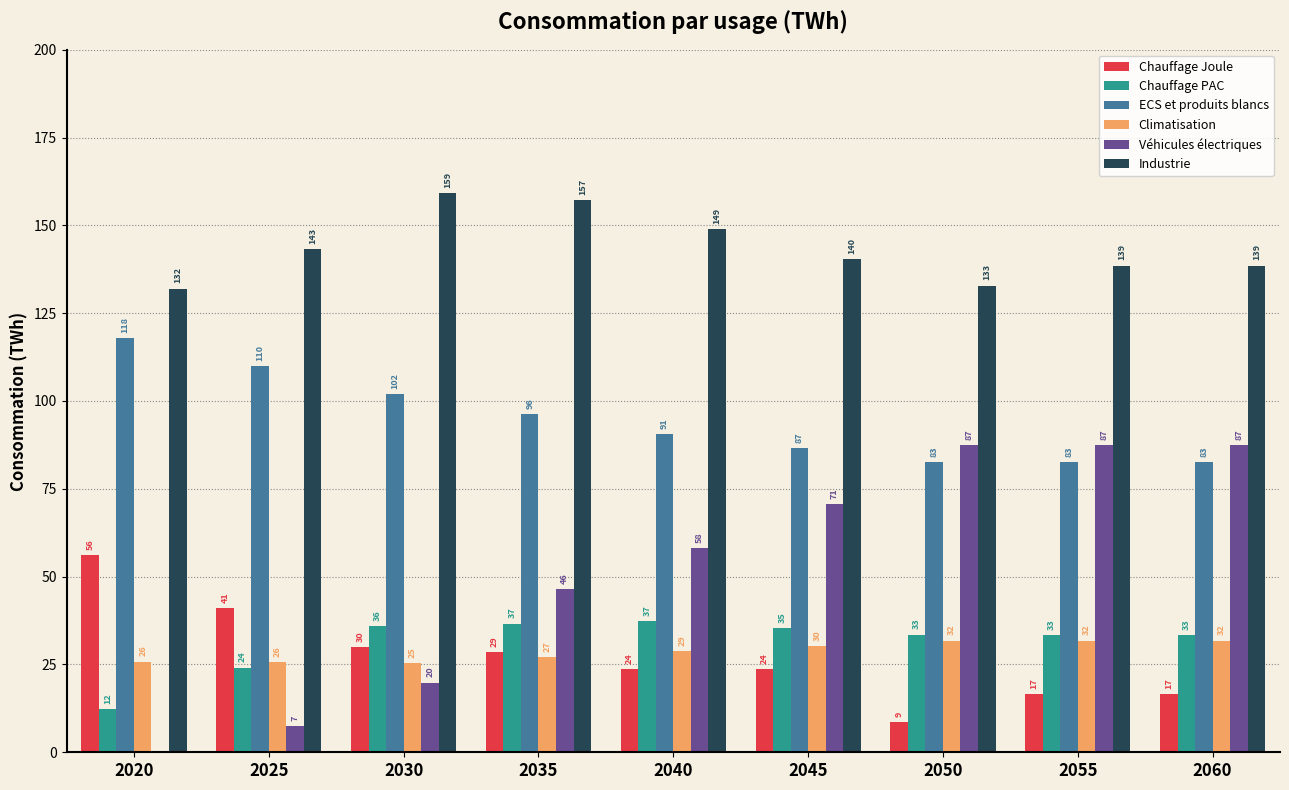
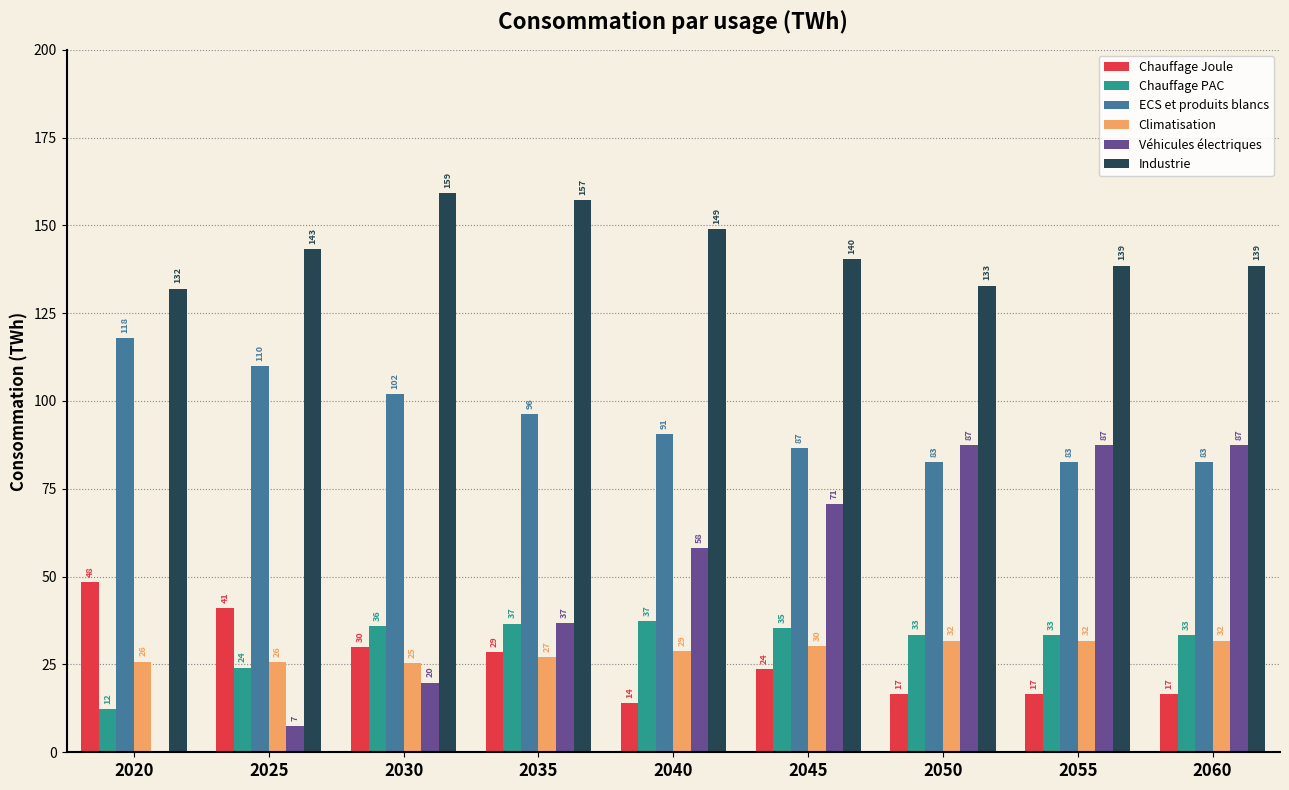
  {
    "Chauffage Joule": {
-     "2020": 56,
+     "2020": 48,
      "2025": 41,
      "2030": 30,
      "2035": 29,
-     "2040": 24,
+     "2040": 14,
      "2045": 24,
-     "2050": 9,
+     "2050": 17,
      "2055": 17,
      "2060": 17
    },
    "Climatisation": {
      "2020": 26,
      "2025": 26,
      "2030": 25,
      "2035": 27,
      "2040": 29,
      "2045": 30,
      "2050": 32,
      "2055": 32,
      "2060": 32
    },
    "Véhicules électriques": {
      "2025": 7,
      "2030": 20,
-     "2035": 46,
+     "2035": 37,
      "2040": 58,
      "2045": 71,
      "2050": 87,
      "2055": 87,
      "2060": 87
    },
    "Industrie": {
      "2020": 132,
      "2025": 143,
      "2030": 159,
      "2035": 157,
      "2040": 149,
      "2045": 140,
      "2050": 133,
      "2055": 139,
      "2060": 139
    }
  }
